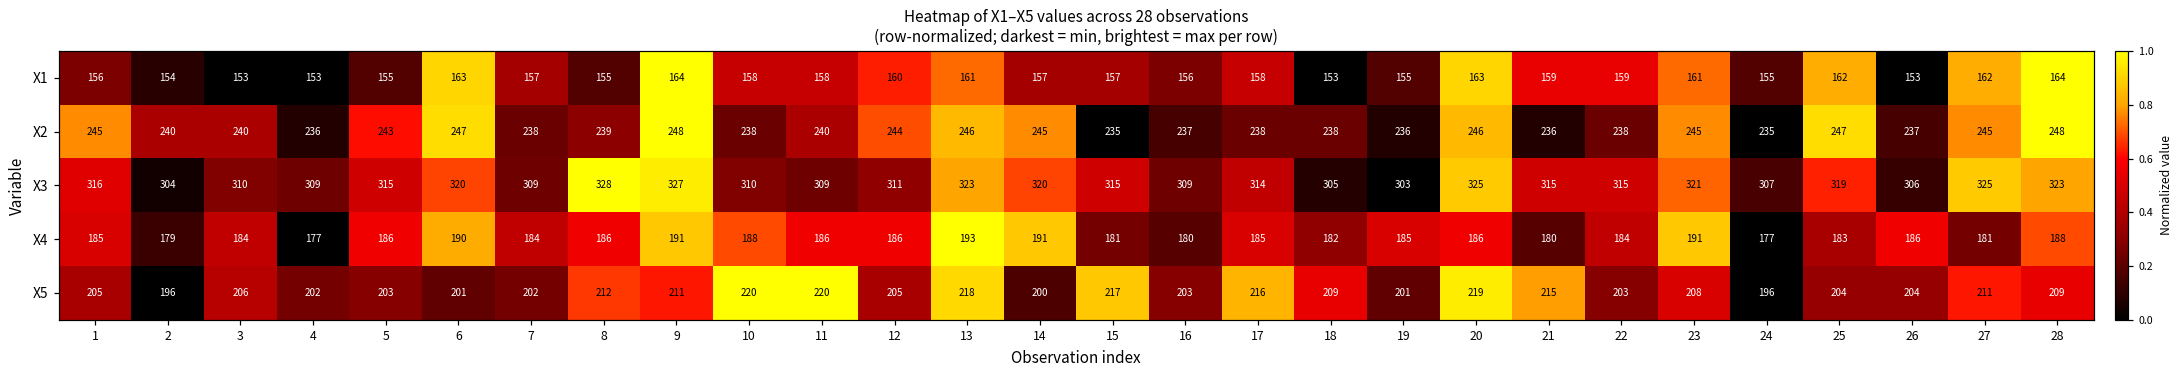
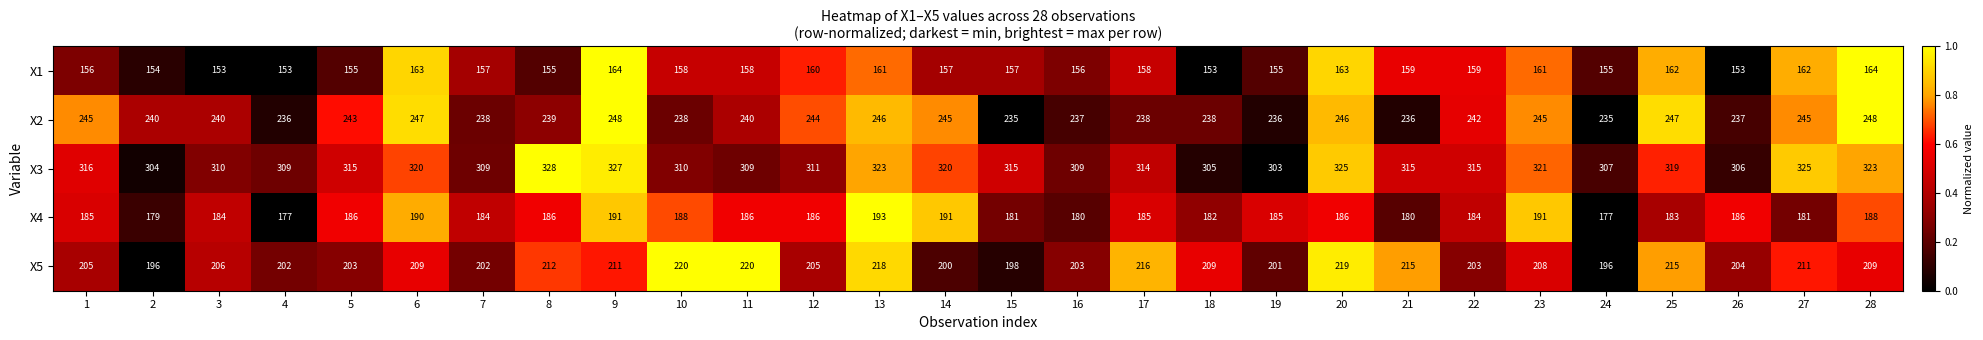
  {
    "X1": {
      "1": 156,
      "2": 154,
      "3": 153,
      "4": 153,
      "5": 155,
      "6": 163,
      "7": 157,
      "8": 155,
      "9": 164,
      "10": 158,
      "11": 158,
      "12": 160,
      "13": 161,
      "14": 157,
      "15": 157,
      "16": 156,
      "17": 158,
      "18": 153,
      "19": 155,
      "20": 163,
      "21": 159,
      "22": 159,
      "23": 161,
      "24": 155,
      "25": 162,
      "26": 153,
      "27": 162,
      "28": 164
    },
    "X2": {
      "1": 245,
      "2": 240,
      "3": 240,
      "4": 236,
      "5": 243,
      "6": 247,
      "7": 238,
      "8": 239,
      "9": 248,
      "10": 238,
      "11": 240,
      "12": 244,
      "13": 246,
      "14": 245,
      "15": 235,
      "16": 237,
      "17": 238,
      "18": 238,
      "19": 236,
      "20": 246,
      "21": 236,
-     "22": 238,
+     "22": 242,
      "23": 245,
      "24": 235,
      "25": 247,
      "26": 237,
      "27": 245,
      "28": 248
    },
    "X3": {
      "1": 316,
      "2": 304,
      "3": 310,
      "4": 309,
      "5": 315,
      "6": 320,
      "7": 309,
      "8": 328,
      "9": 327,
      "10": 310,
      "11": 309,
      "12": 311,
      "13": 323,
      "14": 320,
      "15": 315,
      "16": 309,
      "17": 314,
      "18": 305,
      "19": 303,
      "20": 325,
      "21": 315,
      "22": 315,
      "23": 321,
      "24": 307,
      "25": 319,
      "26": 306,
      "27": 325,
      "28": 323
    },
    "X4": {
      "1": 185,
      "2": 179,
      "3": 184,
      "4": 177,
      "5": 186,
      "6": 190,
      "7": 184,
      "8": 186,
      "9": 191,
      "10": 188,
      "11": 186,
      "12": 186,
      "13": 193,
      "14": 191,
      "15": 181,
      "16": 180,
      "17": 185,
      "18": 182,
      "19": 185,
      "20": 186,
      "21": 180,
      "22": 184,
      "23": 191,
      "24": 177,
      "25": 183,
      "26": 186,
      "27": 181,
      "28": 188
    },
    "X5": {
      "1": 205,
      "2": 196,
      "3": 206,
      "4": 202,
      "5": 203,
-     "6": 201,
+     "6": 209,
      "7": 202,
      "8": 212,
      "9": 211,
      "10": 220,
      "11": 220,
      "12": 205,
      "13": 218,
      "14": 200,
-     "15": 217,
+     "15": 198,
      "16": 203,
      "17": 216,
      "18": 209,
      "19": 201,
      "20": 219,
      "21": 215,
      "22": 203,
      "23": 208,
      "24": 196,
-     "25": 204,
+     "25": 215,
      "26": 204,
      "27": 211,
      "28": 209
    }
  }
